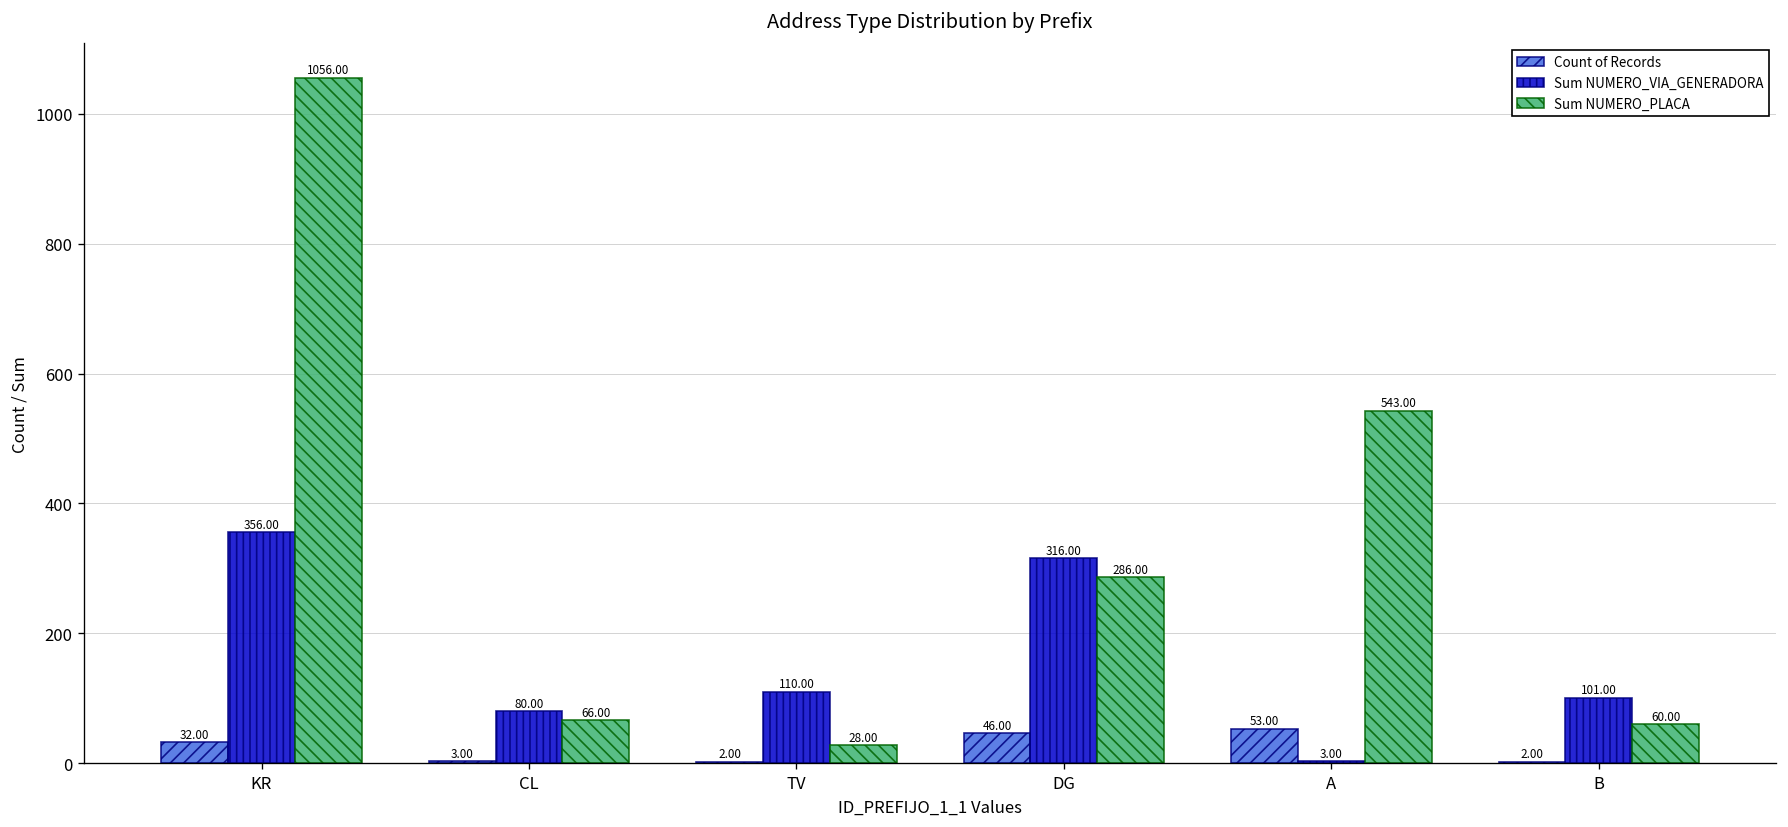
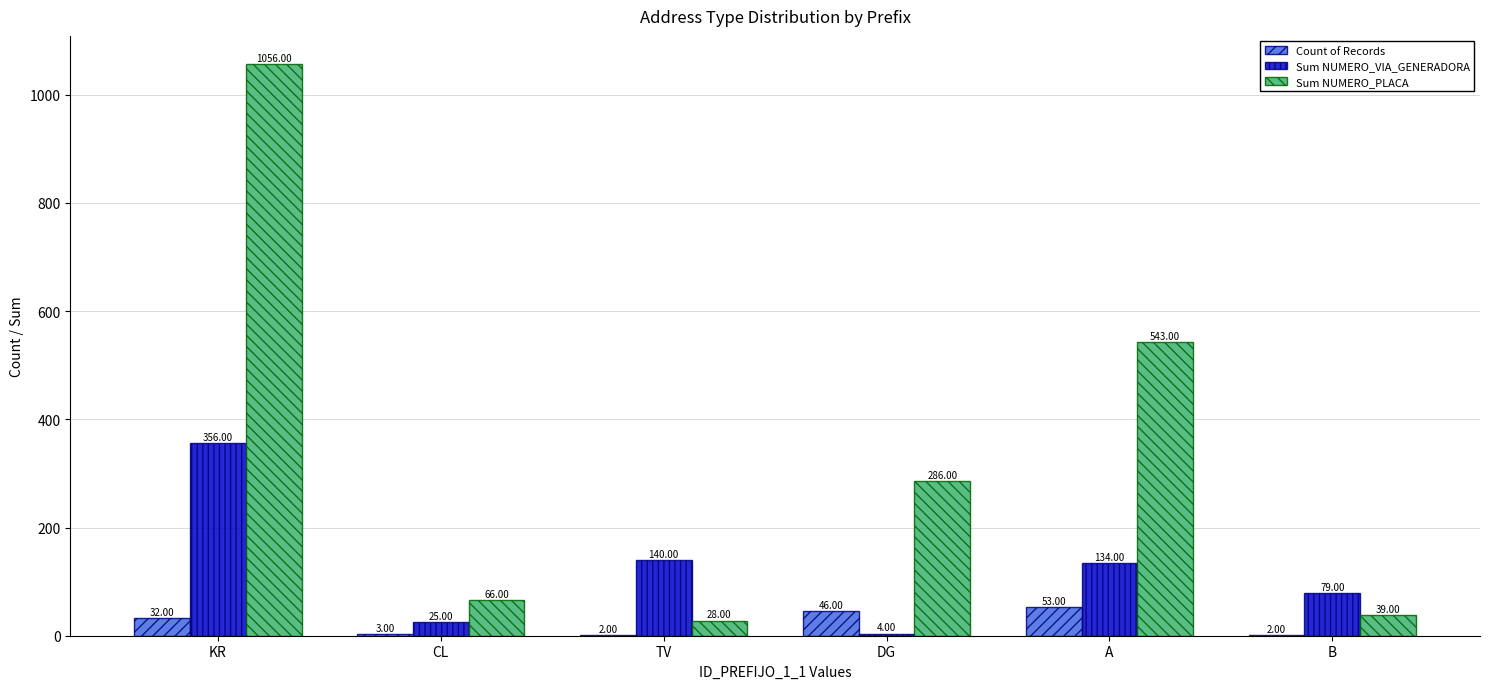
  {
    "Count of Records": {
      "KR": 32.00,
      "CL": 3.00,
      "TV": 2.00,
      "DG": 46.00,
      "A": 53.00,
      "B": 2.00
    },
    "Sum NUMERO_VIA_GENERADORA": {
      "KR": 356.00,
-     "CL": 80.00,
-     "TV": 110.00,
-     "DG": 316.00,
-     "A": 3.00,
-     "B": 101.00
+     "CL": 25.00,
+     "TV": 140.00,
+     "DG": 4.00,
+     "A": 134.00,
+     "B": 79.00
    },
    "Sum NUMERO_PLACA": {
      "KR": 1056.00,
      "CL": 66.00,
      "TV": 28.00,
      "DG": 286.00,
      "A": 543.00,
-     "B": 60.00
+     "B": 39.00
    }
  }
